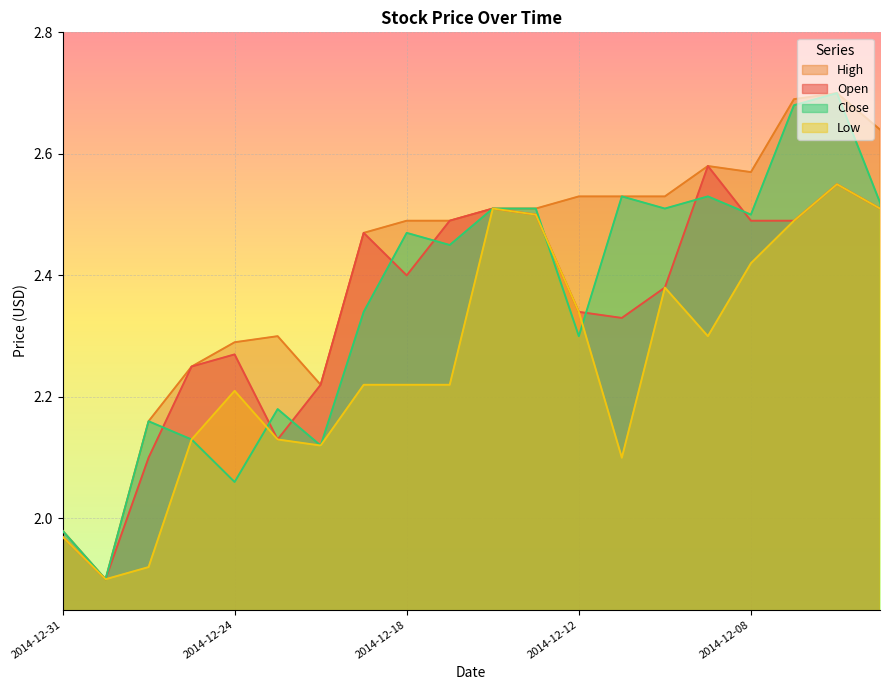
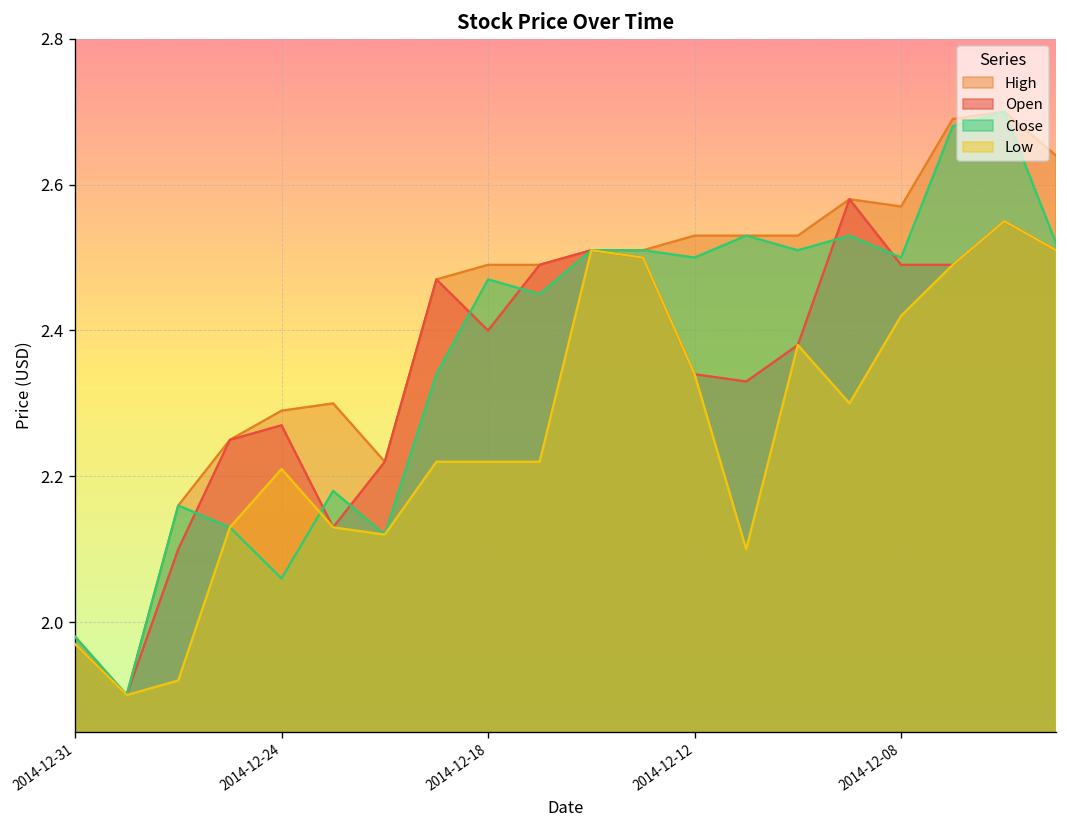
  {
    "Close": {
      "2014-12-24": 2.06,
      "2014-12-18": 2.47,
-     "2014-12-12": 2.3,
+     "2014-12-12": 2.5,
      "2014-12-08": 2.5
    }
  }
